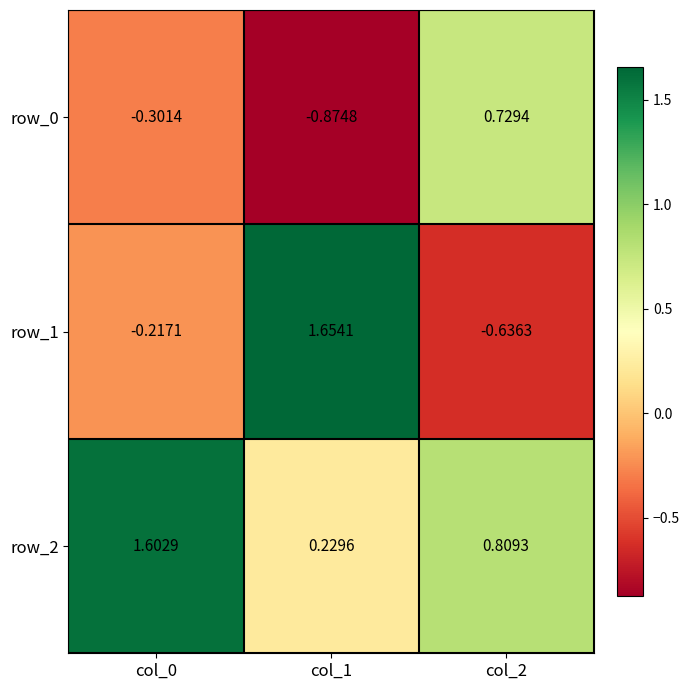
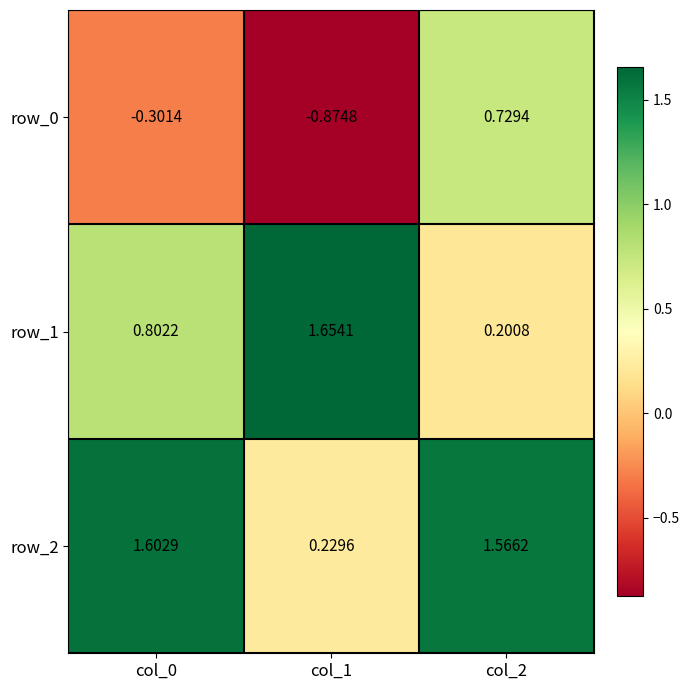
  {
    "row_0": {
      "col_0": -0.3014,
      "col_1": -0.8748,
      "col_2": 0.7294
    },
    "row_1": {
-     "col_0": -0.2171,
+     "col_0": 0.8022,
      "col_1": 1.6541,
-     "col_2": -0.6363
+     "col_2": 0.2008
    },
    "row_2": {
      "col_0": 1.6029,
      "col_1": 0.2296,
-     "col_2": 0.8093
+     "col_2": 1.5662
    }
  }
